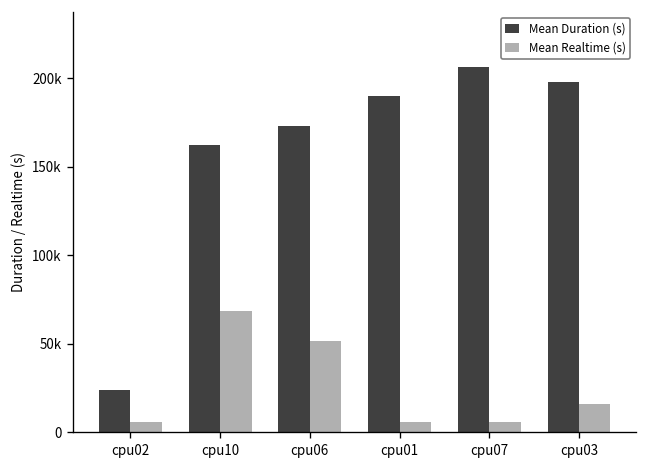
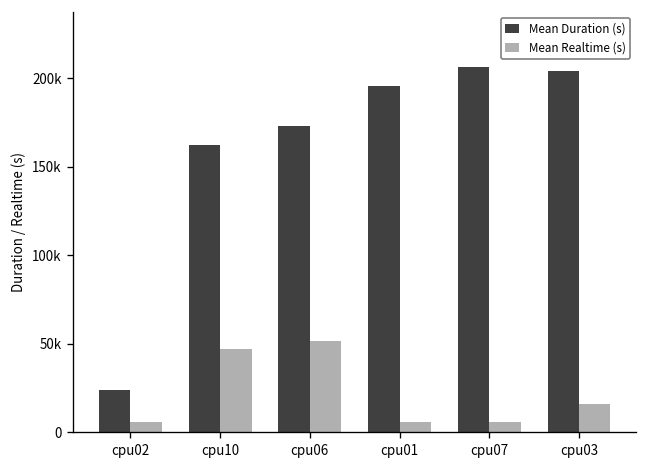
  {
    "Mean Duration (s)": {
      "cpu02": 24000,
      "cpu10": 162000,
      "cpu06": 173000,
-     "cpu01": 190000,
+     "cpu01": 195000,
      "cpu07": 206000,
-     "cpu03": 198000
+     "cpu03": 204000
    },
    "Mean Realtime (s)": {
      "cpu02": 6000,
-     "cpu10": 69000,
+     "cpu10": 47000,
      "cpu06": 51000,
      "cpu01": 6000,
      "cpu07": 6000,
      "cpu03": 16000
    }
  }
